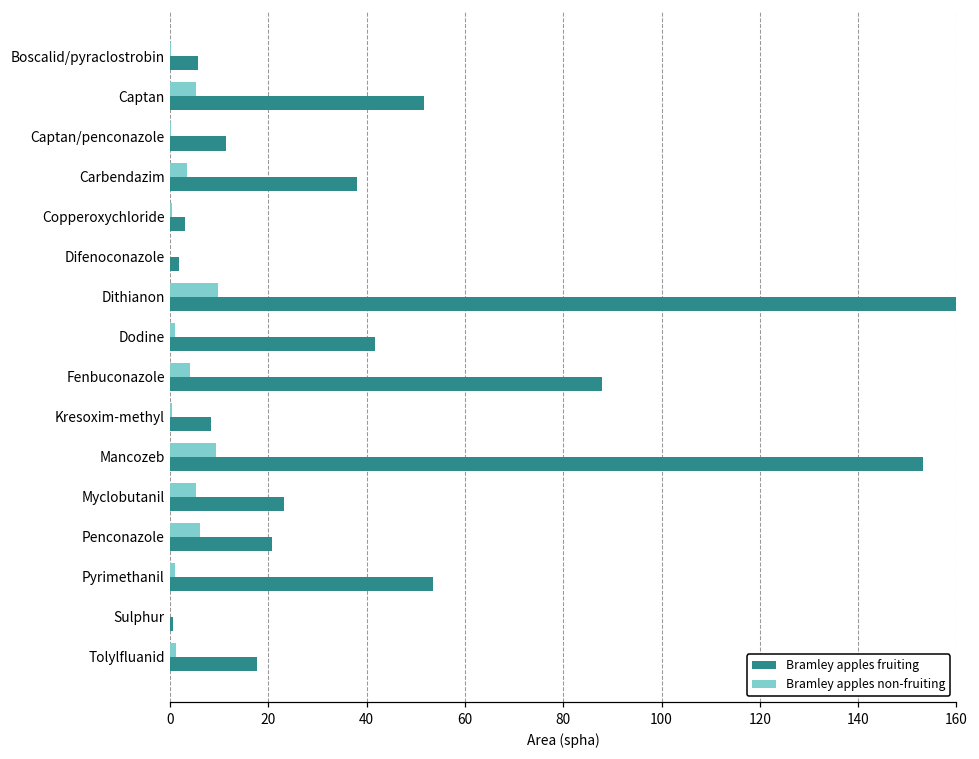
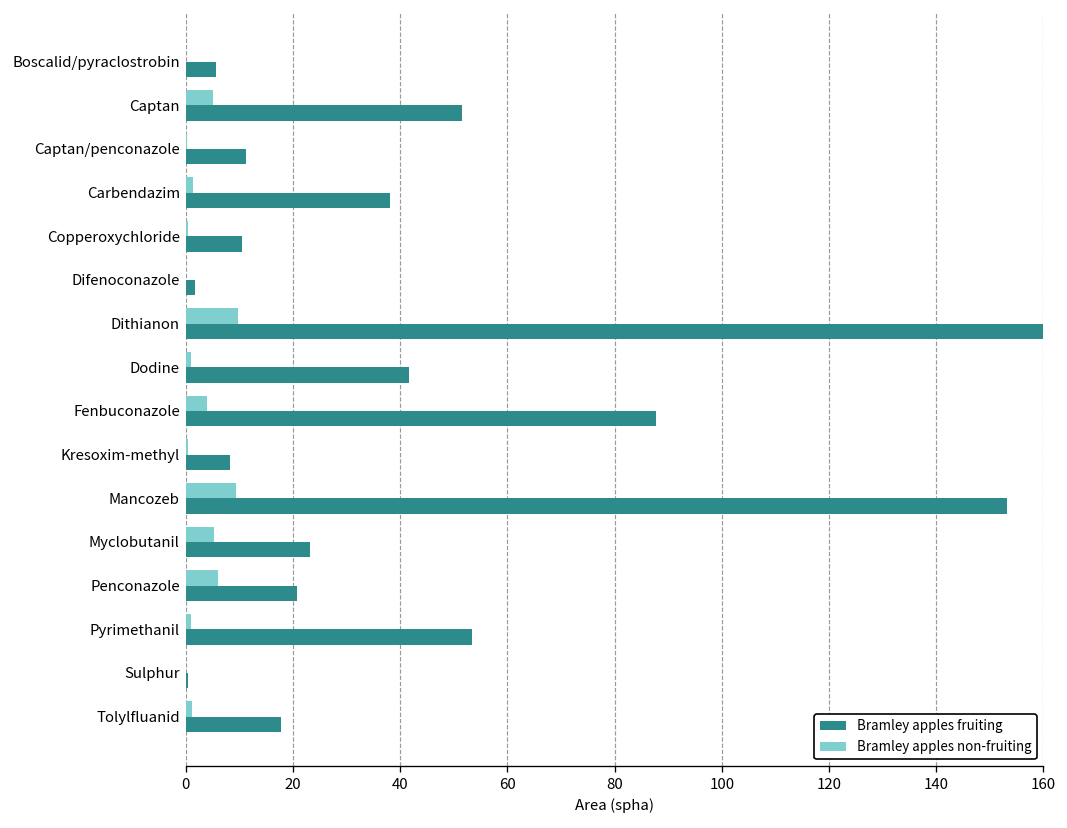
  {
    "Bramley apples fruiting": {
      "Boscalid/pyraclostrobin": 6,
      "Captan": 52,
      "Captan/penconazole": 11,
      "Carbendazim": 38,
-     "Copperoxychloride": 3,
+     "Copperoxychloride": 11,
      "Difenoconazole": 2,
      "Dithianon": 160,
      "Dodine": 42,
      "Fenbuconazole": 88,
      "Kresoxim-methyl": 8,
      "Mancozeb": 153,
      "Myclobutanil": 23,
      "Penconazole": 21,
      "Pyrimethanil": 53,
      "Tolylfluanid": 18
    },
    "Bramley apples non-fruiting": {
      "Captan": 5,
-     "Carbendazim": 3,
+     "Carbendazim": 1,
      "Difenoconazole": 0,
      "Dithianon": 10,
      "Dodine": 1,
      "Fenbuconazole": 4,
      "Mancozeb": 9,
      "Myclobutanil": 5,
      "Penconazole": 6,
      "Pyrimethanil": 1,
      "Tolylfluanid": 1
    }
  }
